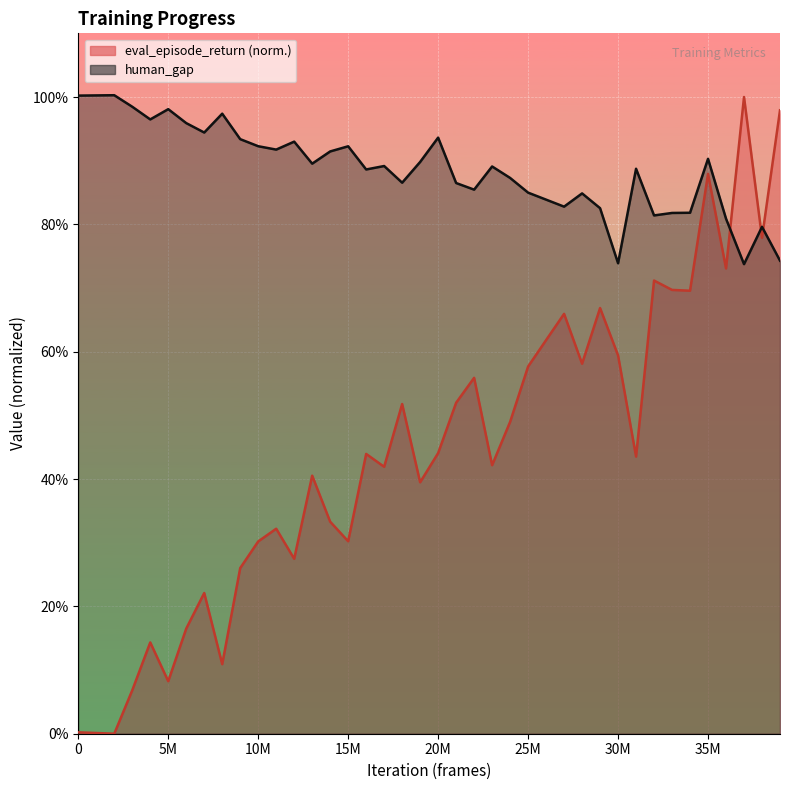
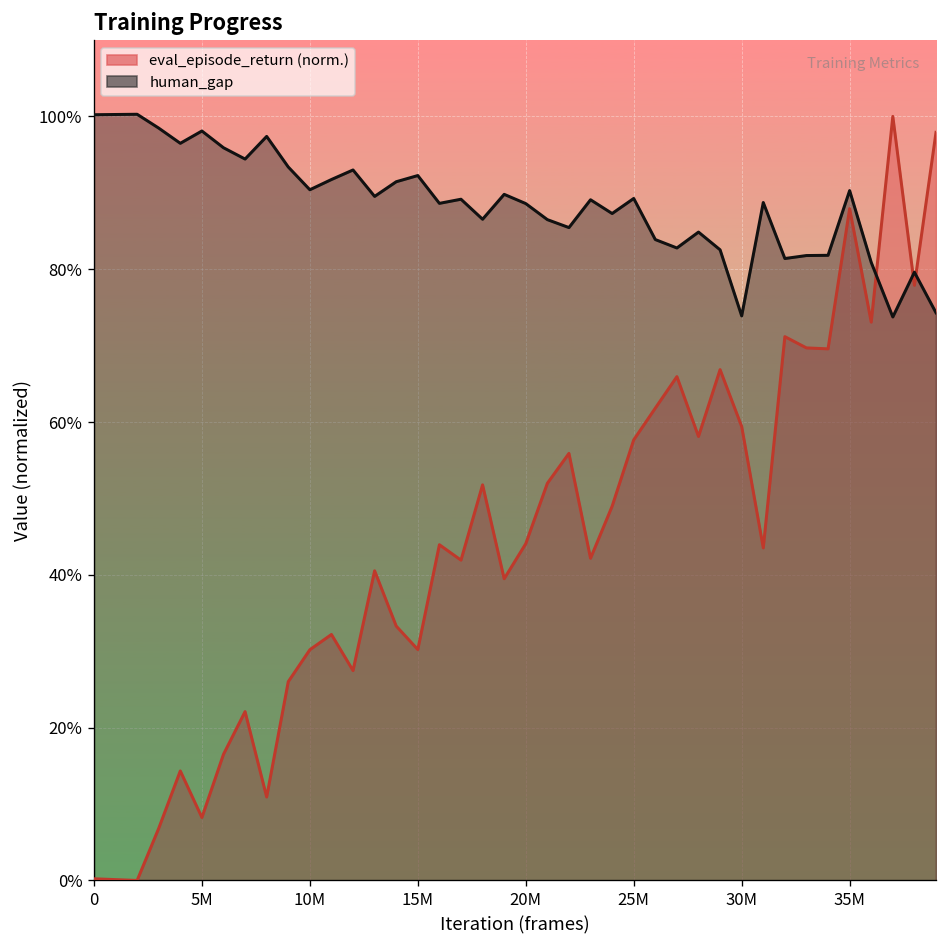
  {
    "human_gap": {
      "0": "100%",
      "5M": "98%",
-     "10M": "92%",
+     "10M": "90%",
      "15M": "92%",
-     "20M": "94%",
-     "25M": "85%",
+     "20M": "89%",
+     "25M": "89%",
      "30M": "74%",
      "35M": "90%"
    }
  }
